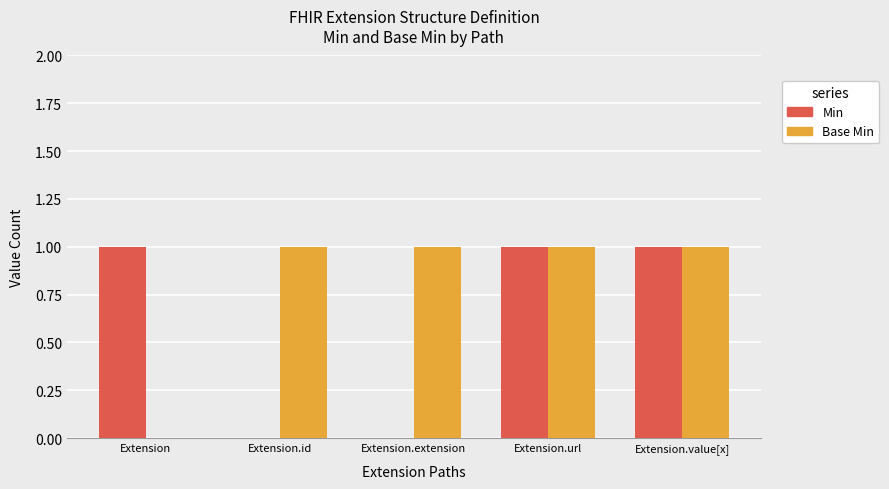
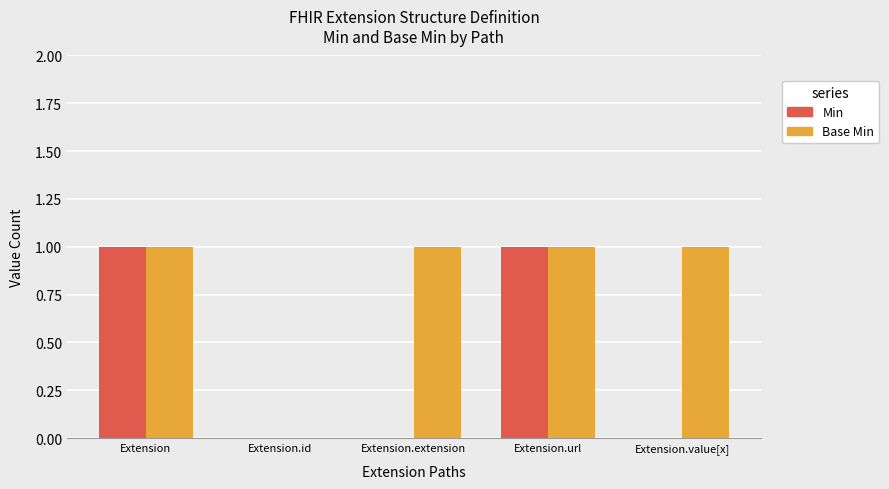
  {
    "Min": {
      "Extension": 1,
      "Extension.id": 0,
      "Extension.extension": 0,
      "Extension.url": 1,
-     "Extension.value[x]": 1
+     "Extension.value[x]": 0
    },
    "Base Min": {
-     "Extension": 0,
-     "Extension.id": 1,
+     "Extension": 1,
+     "Extension.id": 0,
      "Extension.extension": 1,
      "Extension.url": 1,
      "Extension.value[x]": 1
    }
  }
